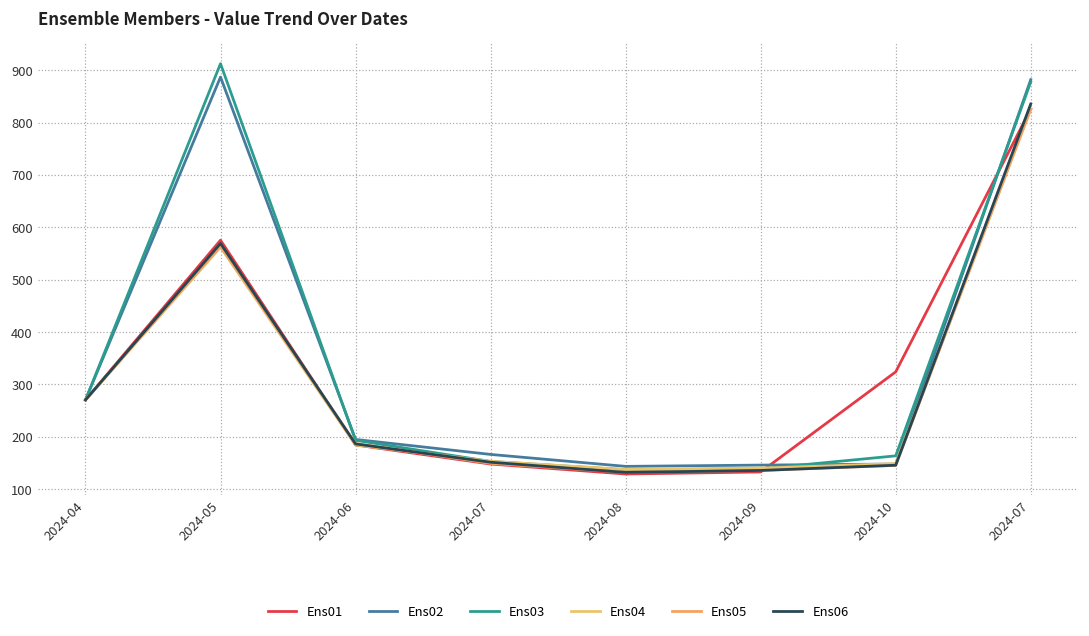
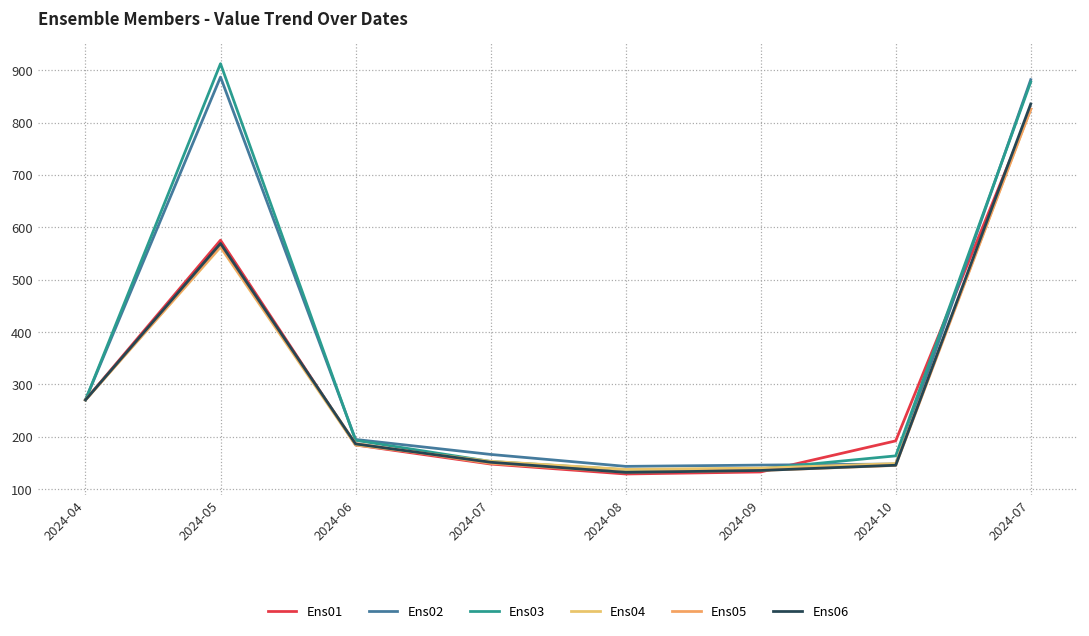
  {
    "Ens01": {
      "2024-05": 580,
-     "2024-10": 320
+     "2024-10": 190
    }
  }
